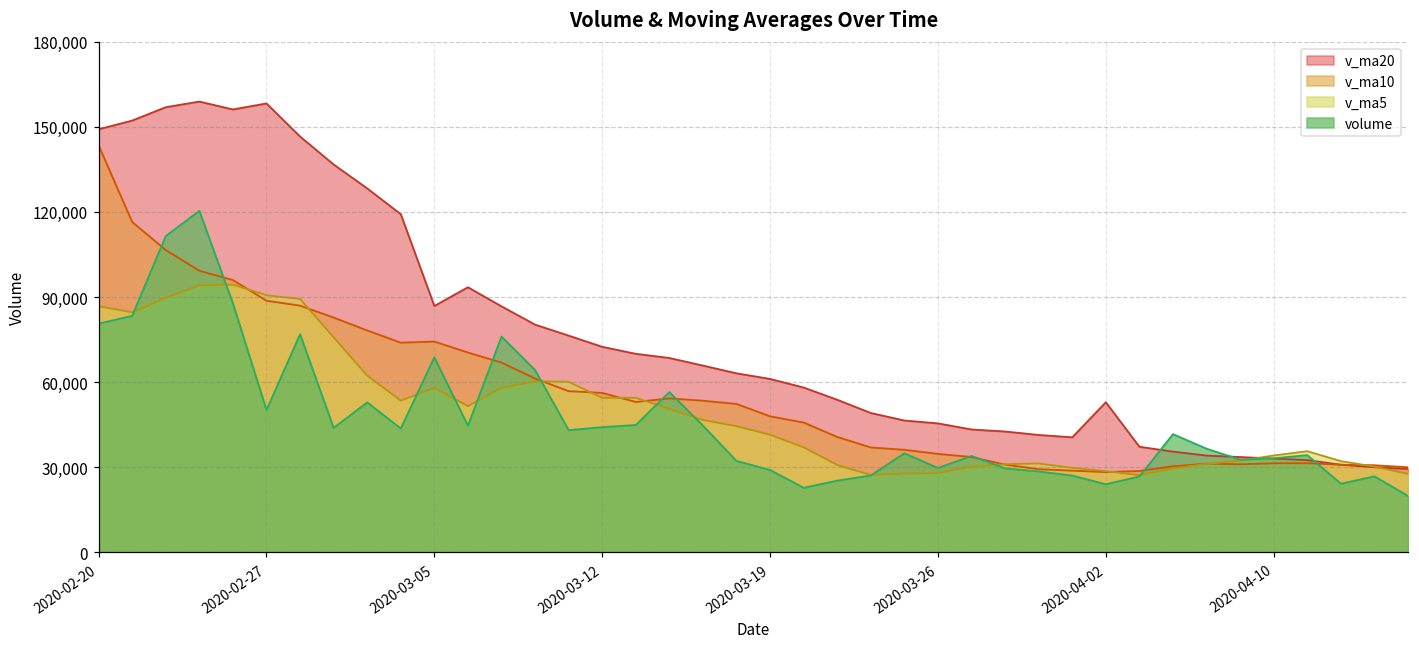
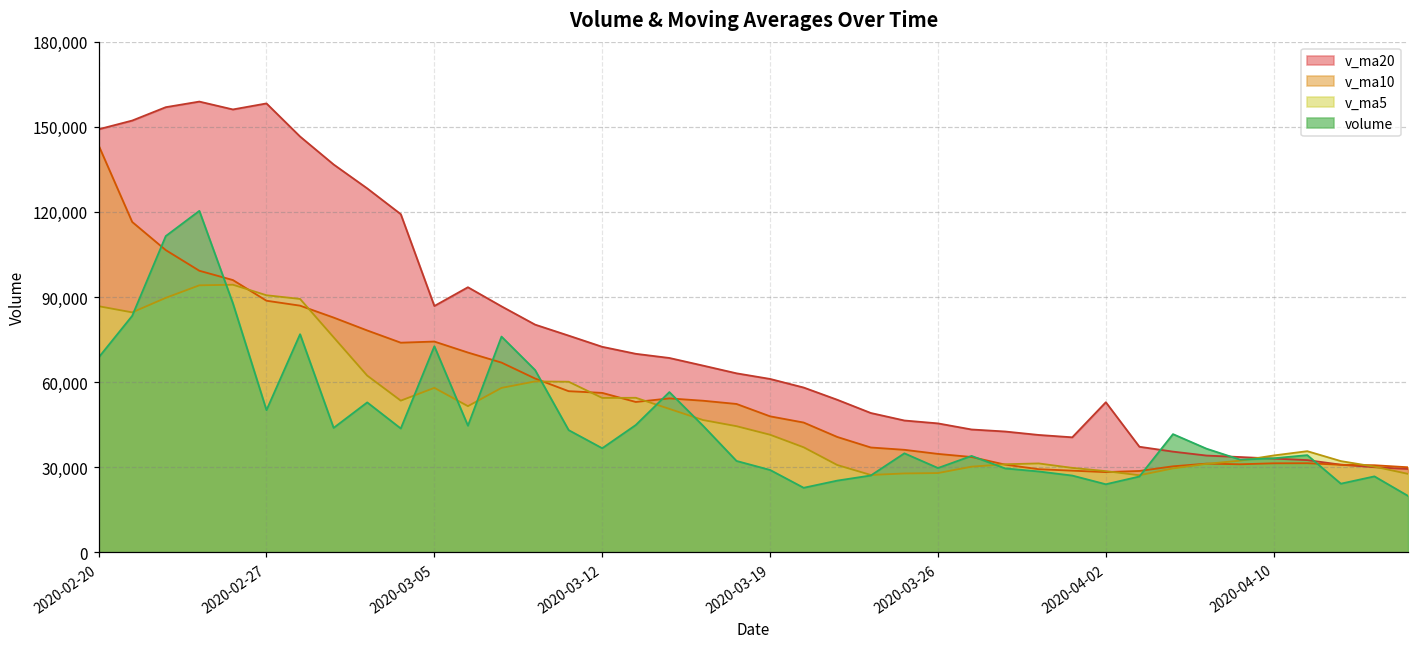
  {
    "v_ma20": {
      "2020-02-20": "149,000",
      "2020-02-27": "158,000",
      "2020-03-05": "87,000",
      "2020-03-12": "72,000",
      "2020-03-19": "61,000",
      "2020-03-26": "45,000",
      "2020-04-02": "53,000"
    },
    "volume": {
-     "2020-02-20": "81,000",
+     "2020-02-20": "69,000",
      "2020-02-27": "50,000",
-     "2020-03-05": "69,000",
-     "2020-03-12": "44,000",
+     "2020-03-05": "73,000",
+     "2020-03-12": "37,000",
      "2020-03-19": "29,000",
      "2020-03-26": "30,000",
      "2020-04-02": "24,000"
    }
  }
